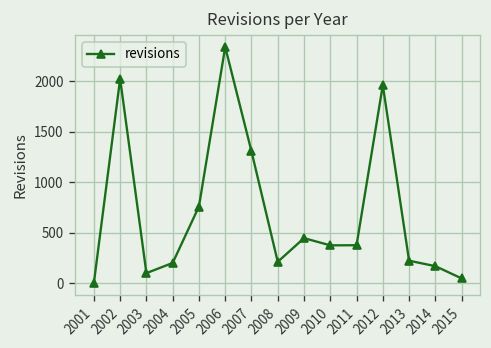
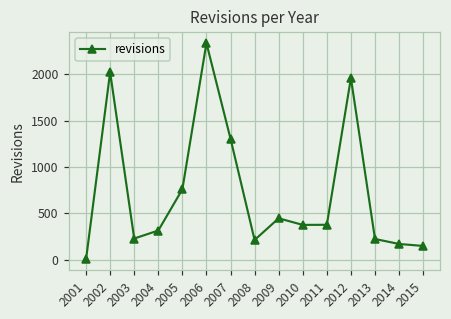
  {
    "2001": 0,
    "2002": 2000,
-   "2003": 100,
-   "2004": 200,
+   "2003": 200,
+   "2004": 300,
    "2005": 800,
    "2006": 2300,
    "2007": 1300,
    "2008": 200,
    "2009": 400,
    "2010": 400,
    "2011": 400,
    "2012": 2000,
    "2013": 200,
    "2014": 200,
-   "2015": 0
+   "2015": 100
  }
